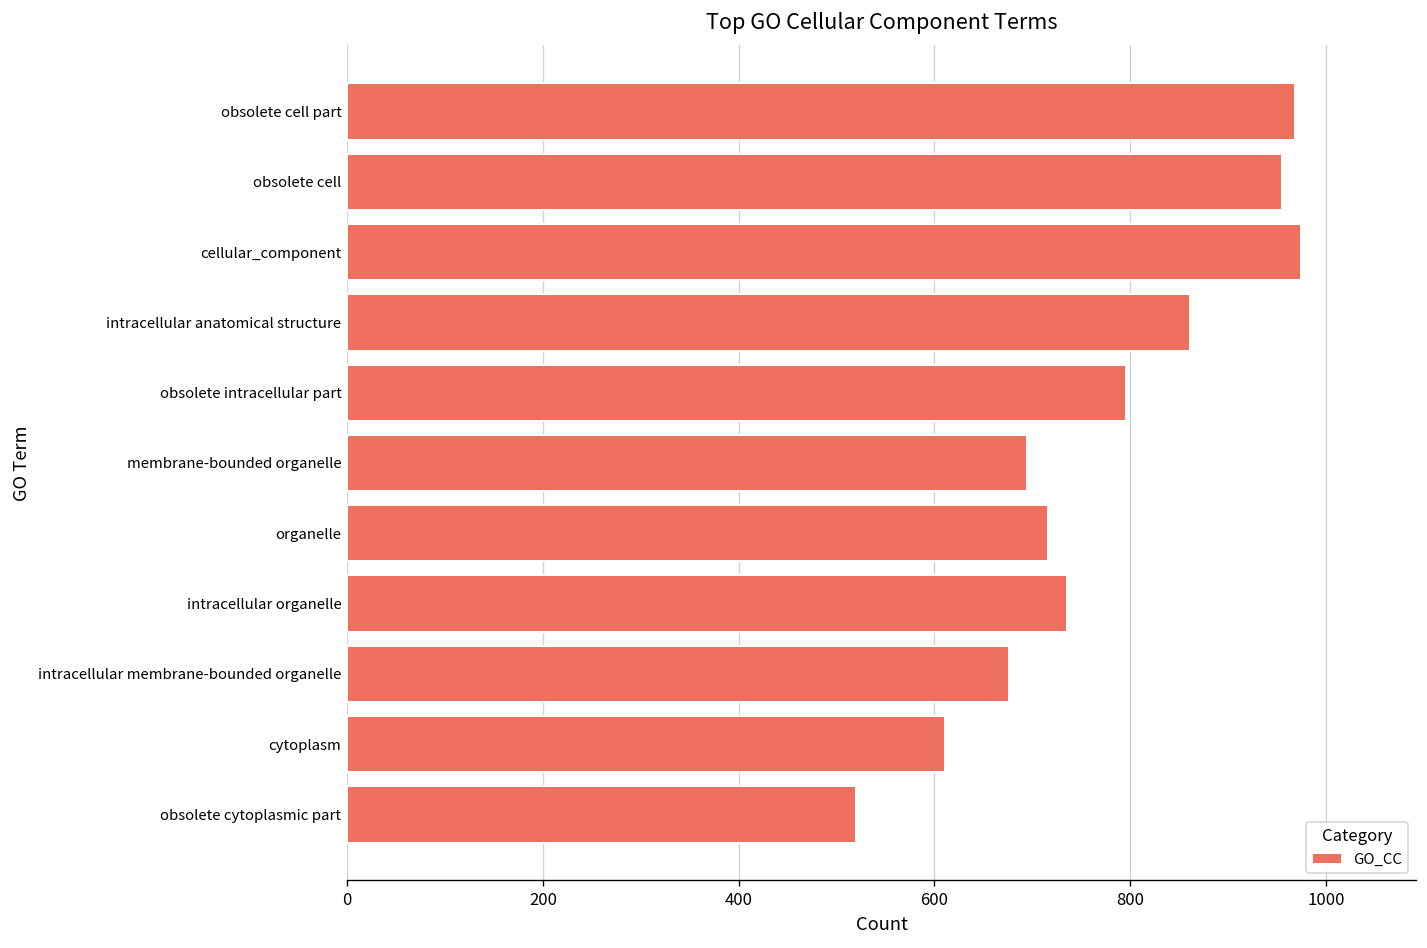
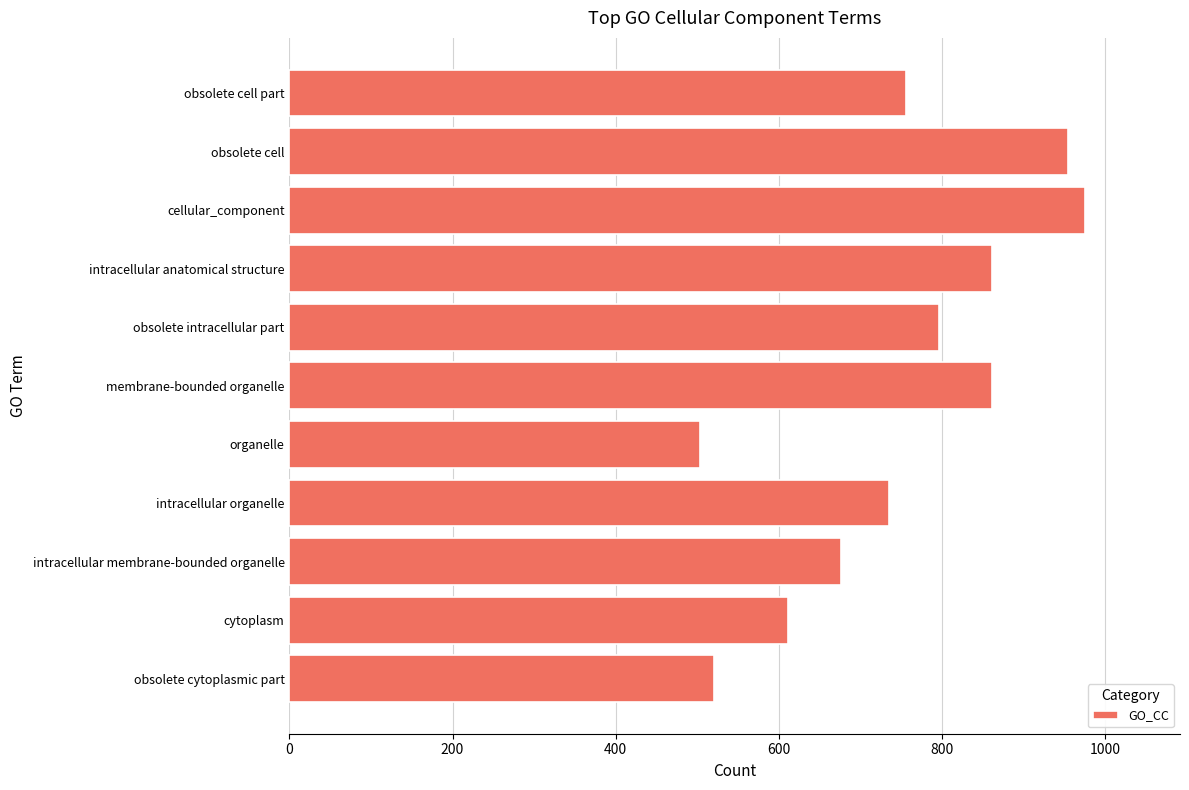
  {
-   "obsolete cell part": 970,
+   "obsolete cell part": 760,
    "obsolete cell": 960,
    "cellular_component": 980,
    "intracellular anatomical structure": 860,
    "obsolete intracellular part": 800,
-   "membrane-bounded organelle": 700,
-   "organelle": 720,
+   "membrane-bounded organelle": 860,
+   "organelle": 500,
    "intracellular organelle": 740,
    "intracellular membrane-bounded organelle": 680,
    "cytoplasm": 610,
    "obsolete cytoplasmic part": 520
  }
